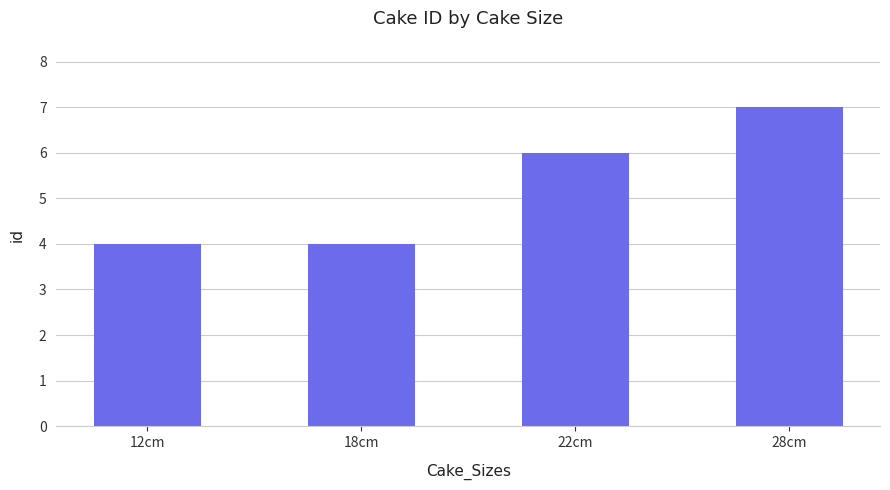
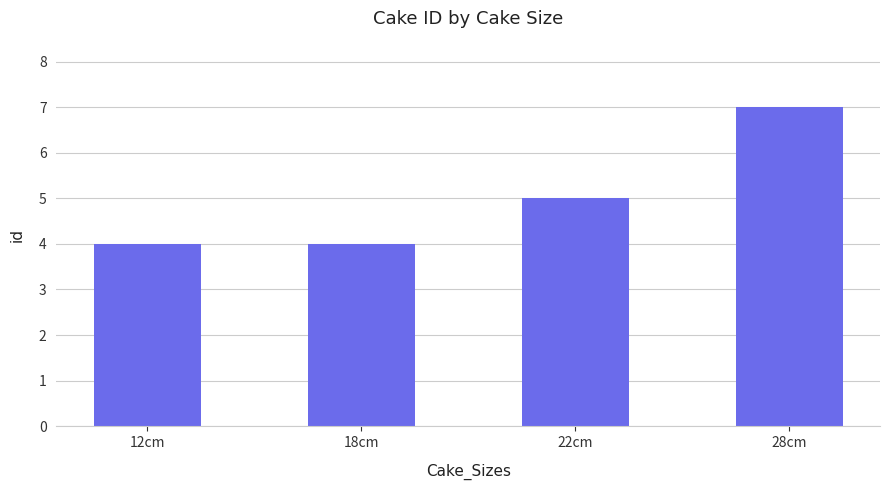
  {
    "12cm": 4,
    "18cm": 4,
-   "22cm": 6,
+   "22cm": 5,
    "28cm": 7
  }
